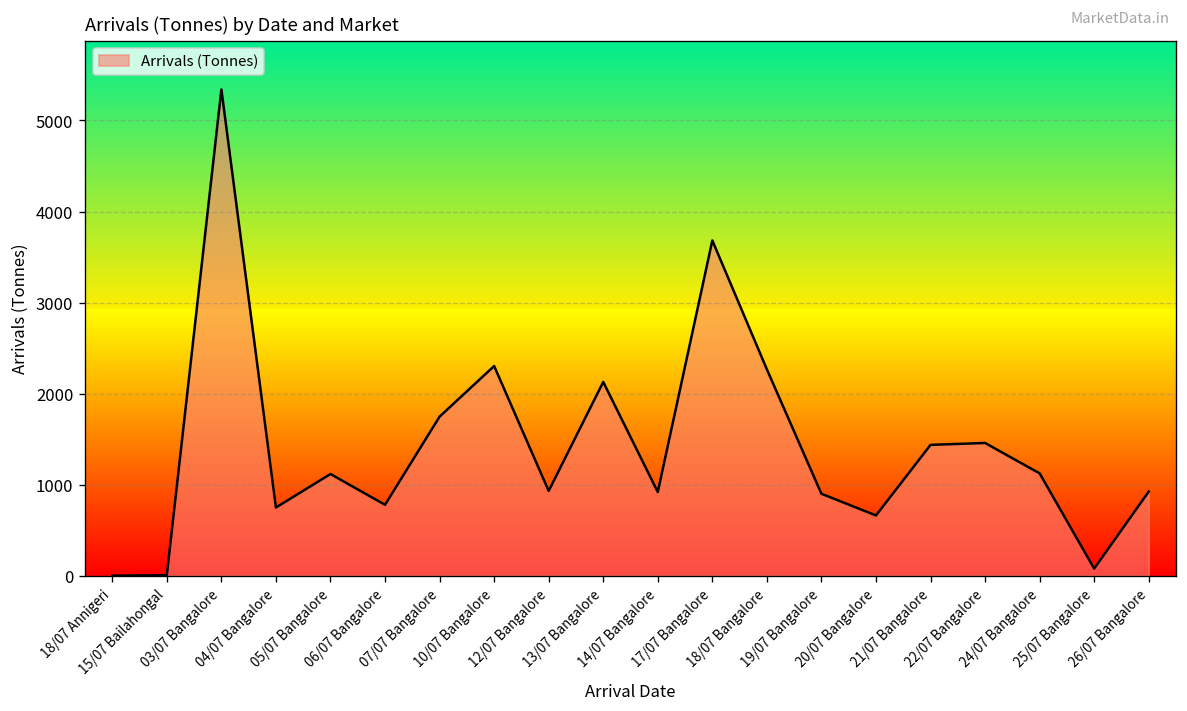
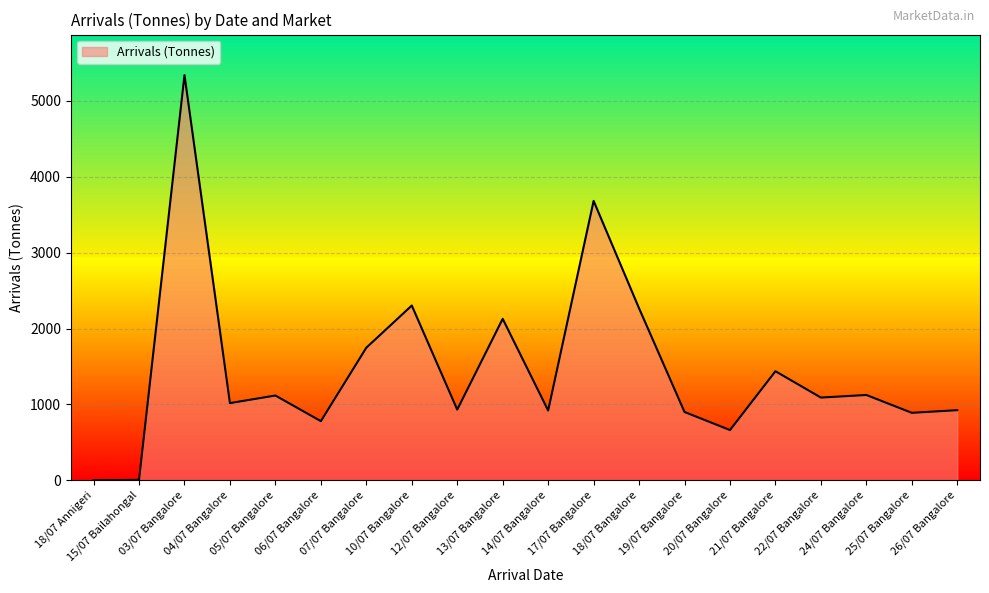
  {
    "18/07 Annigeri": 0,
    "15/07 Bailahongal": 0,
    "03/07 Bangalore": 5300,
-   "04/07 Bangalore": 700,
+   "04/07 Bangalore": 1000,
    "05/07 Bangalore": 1100,
    "06/07 Bangalore": 800,
    "07/07 Bangalore": 1700,
    "10/07 Bangalore": 2300,
    "12/07 Bangalore": 900,
    "13/07 Bangalore": 2100,
    "14/07 Bangalore": 900,
    "17/07 Bangalore": 3700,
    "18/07 Bangalore": 2300,
    "19/07 Bangalore": 900,
    "20/07 Bangalore": 700,
    "21/07 Bangalore": 1400,
-   "22/07 Bangalore": 1500,
+   "22/07 Bangalore": 1100,
    "24/07 Bangalore": 1100,
-   "25/07 Bangalore": 100,
+   "25/07 Bangalore": 900,
    "26/07 Bangalore": 900
  }
